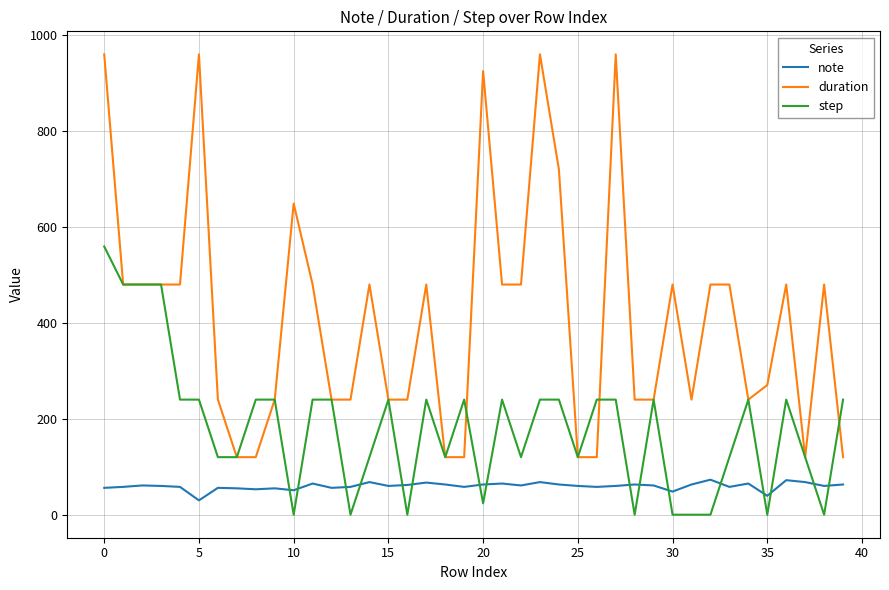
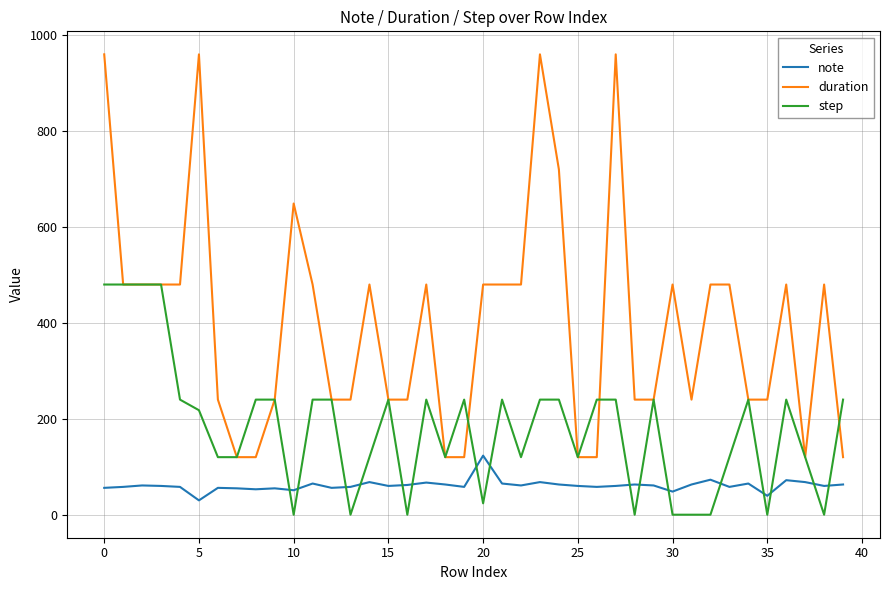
  {
    "note": {
      "0": 60,
      "5": 30,
      "10": 50,
      "15": 60,
-     "20": 60,
+     "20": 120,
      "25": 60,
      "30": 50,
      "35": 40
    },
    "duration": {
      "0": 960,
      "5": 960,
      "10": 650,
-     "20": 930,
+     "20": 480,
      "30": 480,
-     "35": 270
+     "35": 240
    },
    "step": {
-     "0": 560,
-     "5": 240,
+     "0": 480,
+     "5": 220,
      "10": 0,
      "20": 20,
      "30": 0,
      "35": 0
    }
  }
